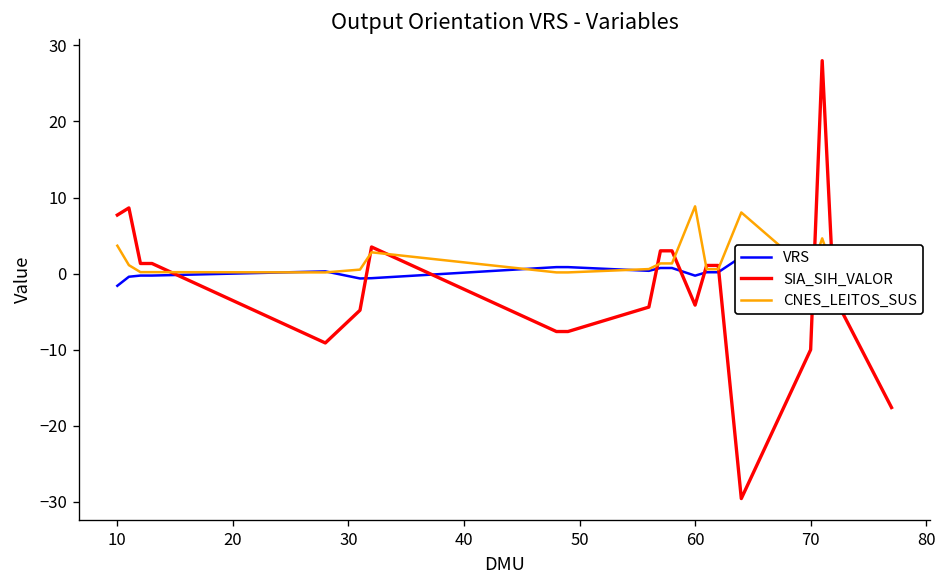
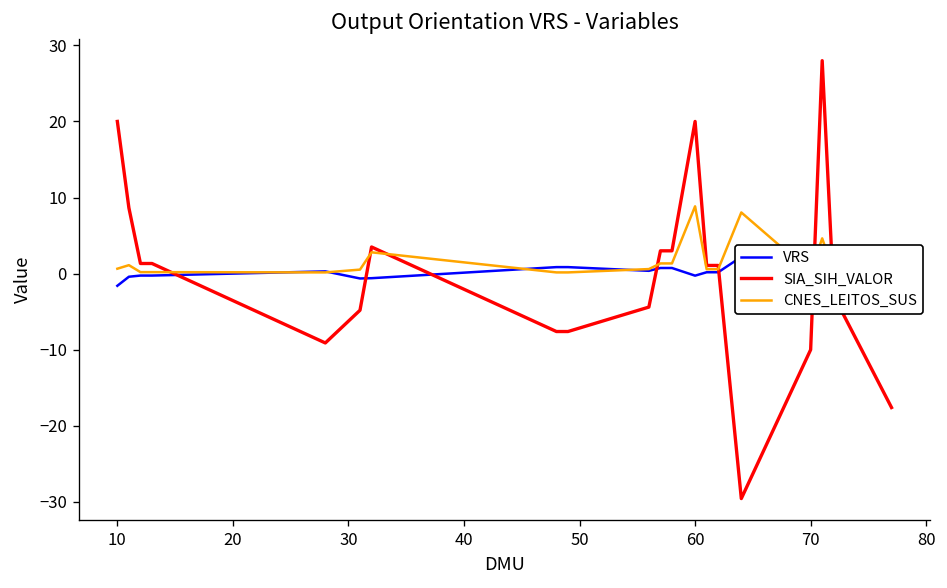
  {
    "VRS": {
      "10": -2,
      "60": 0
    },
    "SIA_SIH_VALOR": {
-     "10": 8,
-     "60": -4,
+     "10": 20,
+     "60": 20,
      "70": -10
    },
    "CNES_LEITOS_SUS": {
-     "10": 4,
+     "10": 1,
      "60": 9
    }
  }
